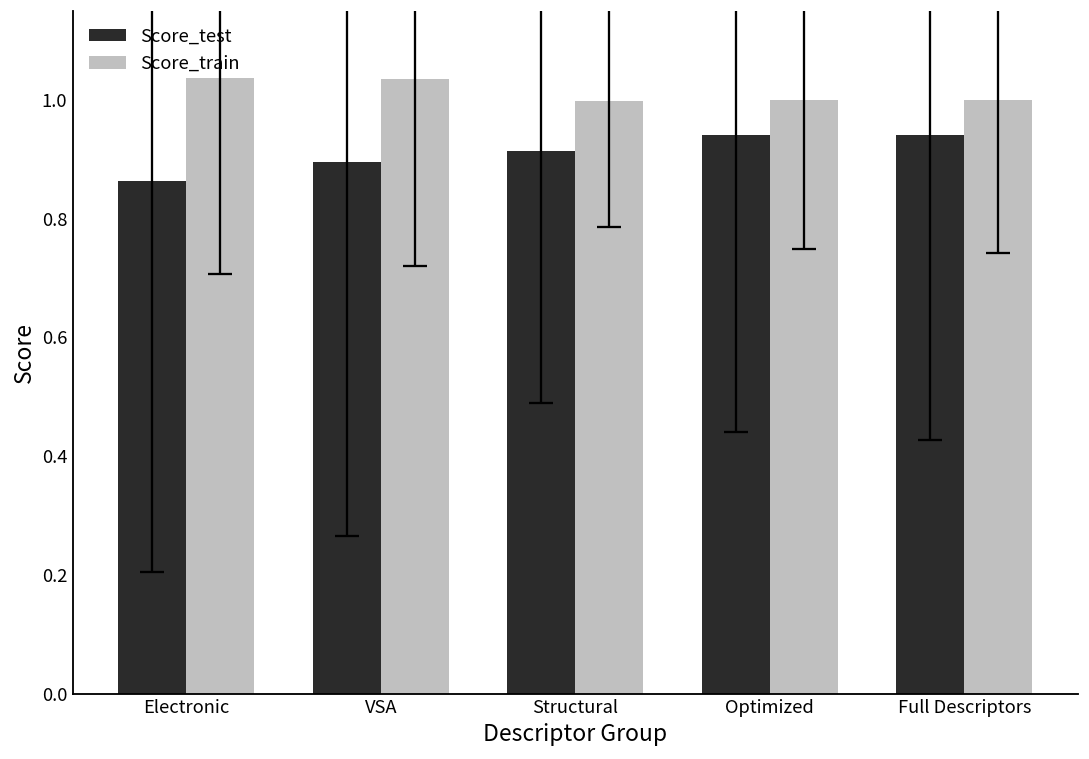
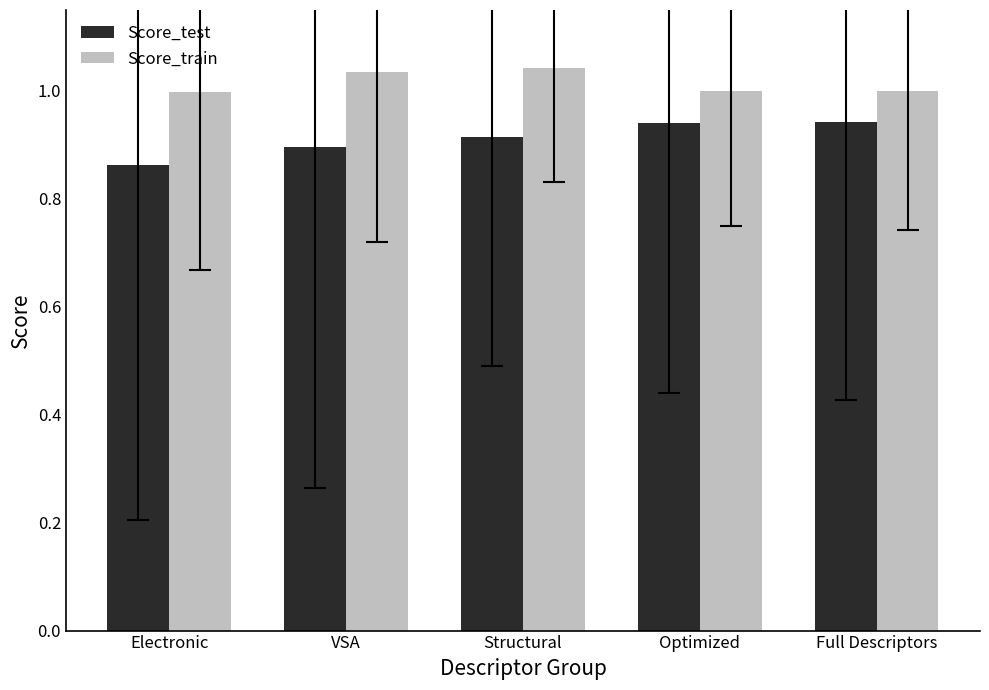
  {
    "Score_test": {
      "Electronic": 0.86,
      "VSA": 0.90,
      "Structural": 0.91,
      "Optimized": 0.94,
      "Full Descriptors": 0.94
    },
    "Score_train": {
-     "Electronic": 1.04,
+     "Electronic": 1.00,
      "VSA": 1.04,
-     "Structural": 1.00,
+     "Structural": 1.04,
      "Optimized": 1.00,
      "Full Descriptors": 1.00
    }
  }
